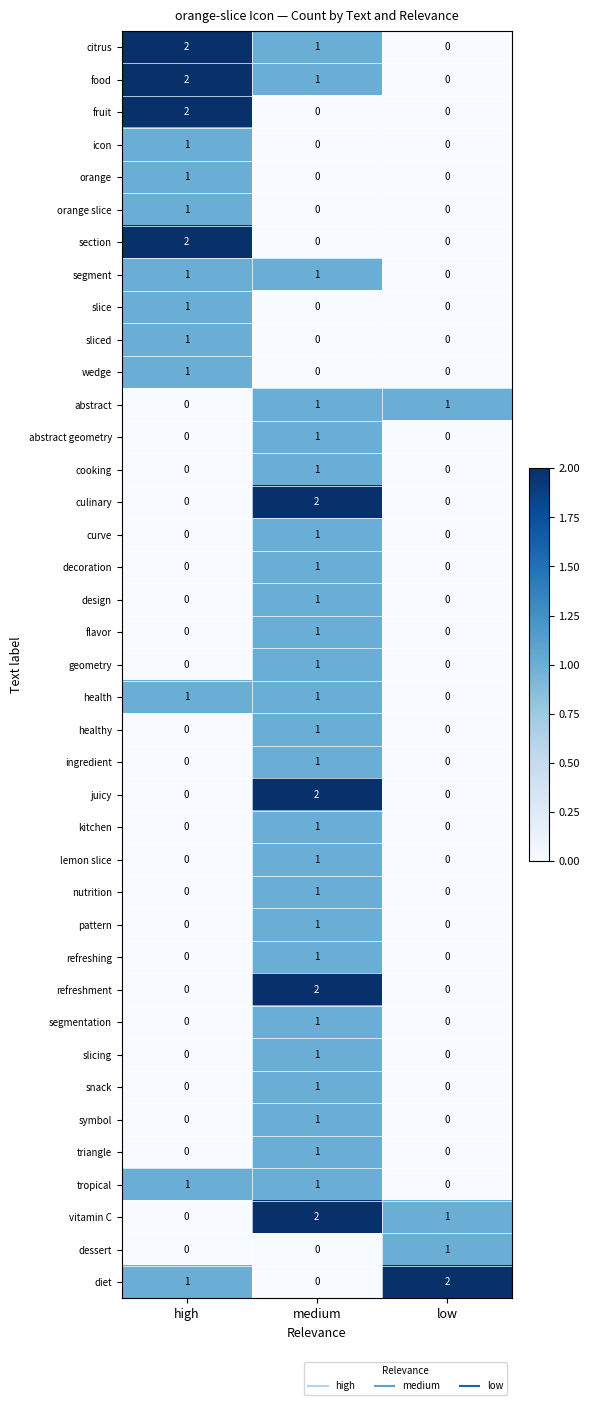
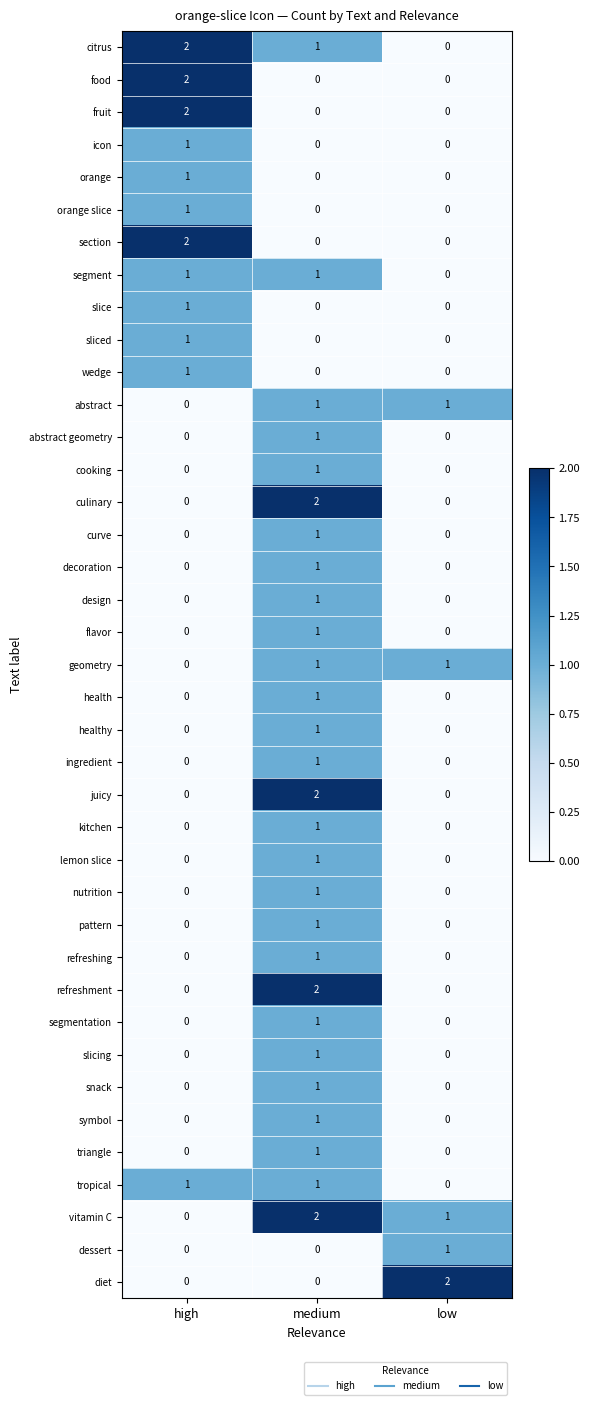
  {
    "citrus": {
      "high": 2,
      "medium": 1,
      "low": 0
    },
    "food": {
      "high": 2,
-     "medium": 1,
+     "medium": 0,
      "low": 0
    },
    "fruit": {
      "high": 2,
      "medium": 0,
      "low": 0
    },
    "icon": {
      "high": 1,
      "medium": 0,
      "low": 0
    },
    "orange": {
      "high": 1,
      "medium": 0,
      "low": 0
    },
    "orange slice": {
      "high": 1,
      "medium": 0,
      "low": 0
    },
    "section": {
      "high": 2,
      "medium": 0,
      "low": 0
    },
    "segment": {
      "high": 1,
      "medium": 1,
      "low": 0
    },
    "slice": {
      "high": 1,
      "medium": 0,
      "low": 0
    },
    "sliced": {
      "high": 1,
      "medium": 0,
      "low": 0
    },
    "wedge": {
      "high": 1,
      "medium": 0,
      "low": 0
    },
    "abstract": {
      "high": 0,
      "medium": 1,
      "low": 1
    },
    "abstract geometry": {
      "high": 0,
      "medium": 1,
      "low": 0
    },
    "cooking": {
      "high": 0,
      "medium": 1,
      "low": 0
    },
    "culinary": {
      "high": 0,
      "medium": 2,
      "low": 0
    },
    "curve": {
      "high": 0,
      "medium": 1,
      "low": 0
    },
    "decoration": {
      "high": 0,
      "medium": 1,
      "low": 0
    },
    "design": {
      "high": 0,
      "medium": 1,
      "low": 0
    },
    "flavor": {
      "high": 0,
      "medium": 1,
      "low": 0
    },
    "geometry": {
      "high": 0,
      "medium": 1,
-     "low": 0
+     "low": 1
    },
    "health": {
-     "high": 1,
+     "high": 0,
      "medium": 1,
      "low": 0
    },
    "healthy": {
      "high": 0,
      "medium": 1,
      "low": 0
    },
    "ingredient": {
      "high": 0,
      "medium": 1,
      "low": 0
    },
    "juicy": {
      "high": 0,
      "medium": 2,
      "low": 0
    },
    "kitchen": {
      "high": 0,
      "medium": 1,
      "low": 0
    },
    "lemon slice": {
      "high": 0,
      "medium": 1,
      "low": 0
    },
    "nutrition": {
      "high": 0,
      "medium": 1,
      "low": 0
    },
    "pattern": {
      "high": 0,
      "medium": 1,
      "low": 0
    },
    "refreshing": {
      "high": 0,
      "medium": 1,
      "low": 0
    },
    "refreshment": {
      "high": 0,
      "medium": 2,
      "low": 0
    },
    "segmentation": {
      "high": 0,
      "medium": 1,
      "low": 0
    },
    "slicing": {
      "high": 0,
      "medium": 1,
      "low": 0
    },
    "snack": {
      "high": 0,
      "medium": 1,
      "low": 0
    },
    "symbol": {
      "high": 0,
      "medium": 1,
      "low": 0
    },
    "triangle": {
      "high": 0,
      "medium": 1,
      "low": 0
    },
    "tropical": {
      "high": 1,
      "medium": 1,
      "low": 0
    },
    "vitamin C": {
      "high": 0,
      "medium": 2,
      "low": 1
    },
    "dessert": {
      "high": 0,
      "medium": 0,
      "low": 1
    },
    "diet": {
-     "high": 1,
+     "high": 0,
      "medium": 0,
      "low": 2
    }
  }
